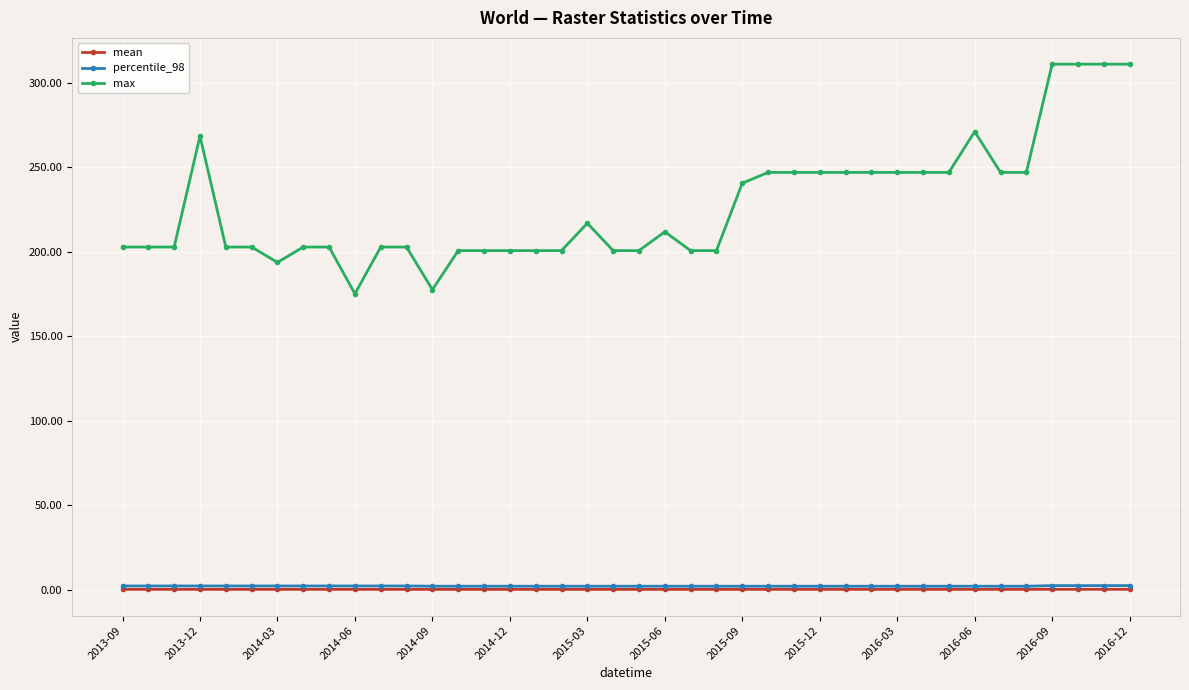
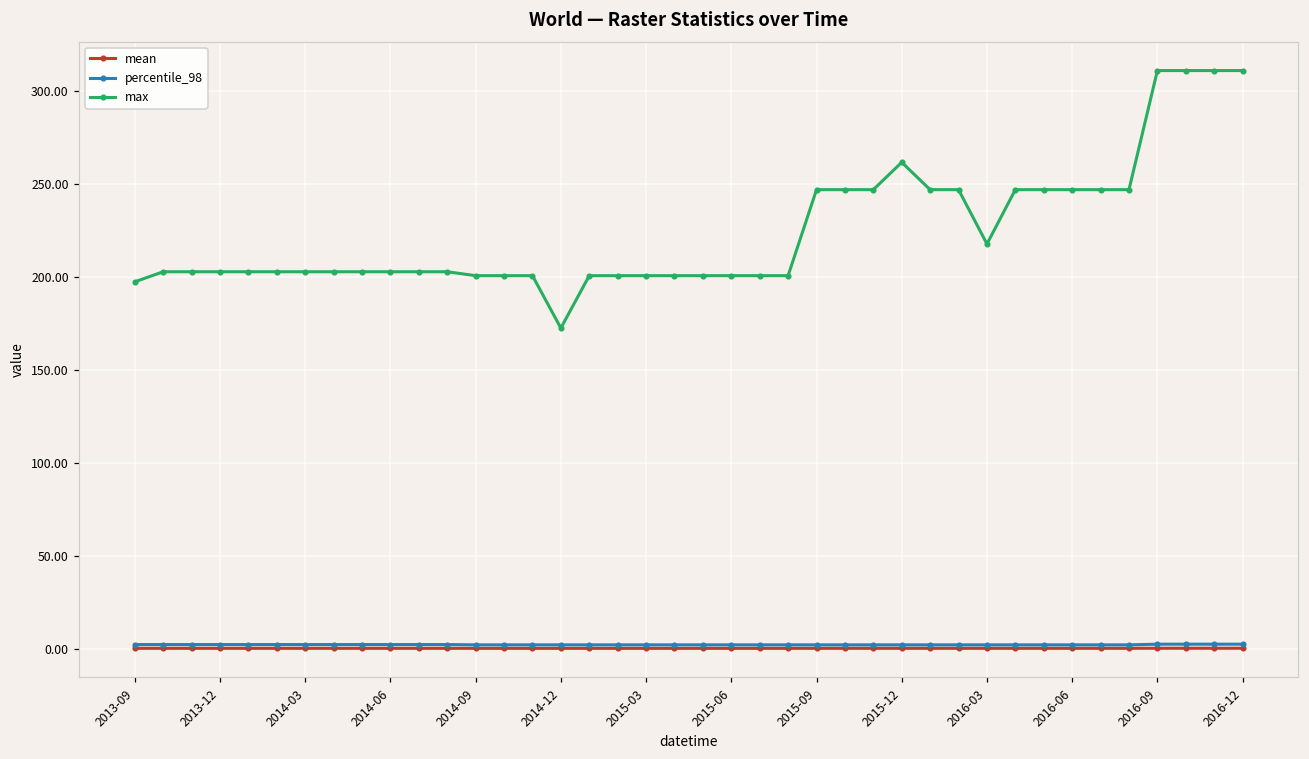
  {
    "mean": {
      "2013-09": 0,
      "2013-12": 0,
      "2014-03": 0,
      "2014-06": 0,
      "2014-09": 0,
      "2014-12": 0,
      "2015-03": 0,
      "2015-06": 0,
      "2015-09": 0,
      "2015-12": 0,
      "2016-03": 0,
      "2016-06": 0,
      "2016-09": 0,
      "2016-12": 0
    },
    "percentile_98": {
      "2013-09": 2,
      "2013-12": 2,
      "2014-03": 2,
      "2014-06": 2,
      "2014-09": 2,
      "2014-12": 2,
      "2015-03": 2,
      "2015-06": 2,
      "2015-09": 2,
      "2015-12": 2,
      "2016-03": 2,
      "2016-06": 2,
      "2016-09": 2,
      "2016-12": 2
    },
    "max": {
-     "2013-09": 203,
-     "2013-12": 268,
-     "2014-03": 194,
-     "2014-06": 175,
-     "2014-09": 178,
-     "2014-12": 201,
-     "2015-03": 217,
-     "2015-06": 212,
-     "2015-09": 241,
-     "2015-12": 247,
-     "2016-03": 247,
-     "2016-06": 271,
+     "2013-09": 197,
+     "2013-12": 203,
+     "2014-03": 203,
+     "2014-06": 203,
+     "2014-09": 201,
+     "2014-12": 173,
+     "2015-03": 201,
+     "2015-06": 201,
+     "2015-09": 247,
+     "2015-12": 262,
+     "2016-03": 218,
+     "2016-06": 247,
      "2016-09": 311,
      "2016-12": 311
    }
  }
